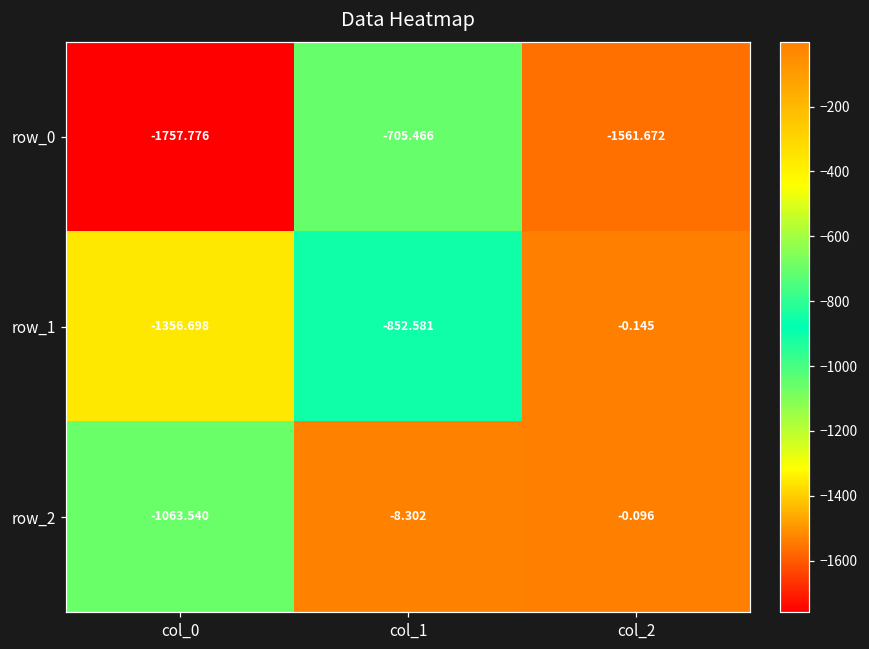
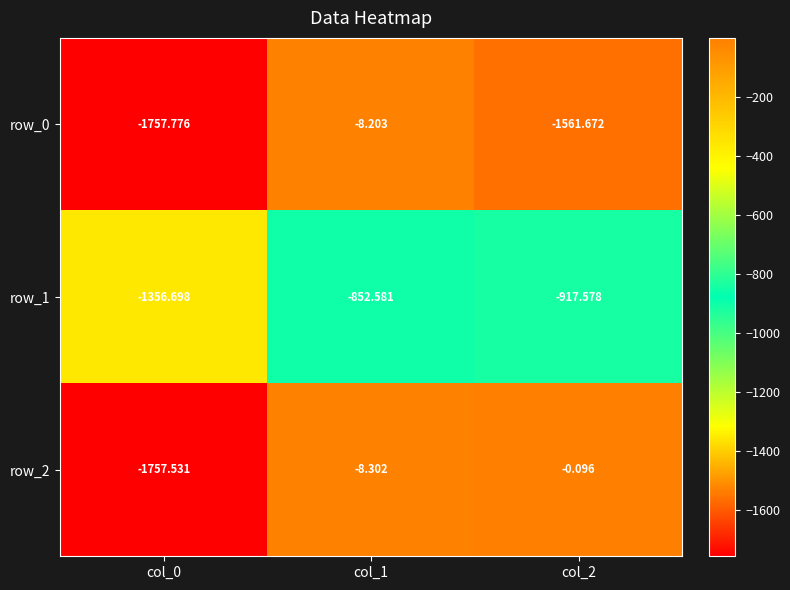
  {
    "row_0": {
      "col_0": -1757.776,
-     "col_1": -705.466,
+     "col_1": -8.203,
      "col_2": -1561.672
    },
    "row_1": {
      "col_0": -1356.698,
      "col_1": -852.581,
-     "col_2": -0.145
+     "col_2": -917.578
    },
    "row_2": {
-     "col_0": -1063.540,
+     "col_0": -1757.531,
      "col_1": -8.302,
      "col_2": -0.096
    }
  }
